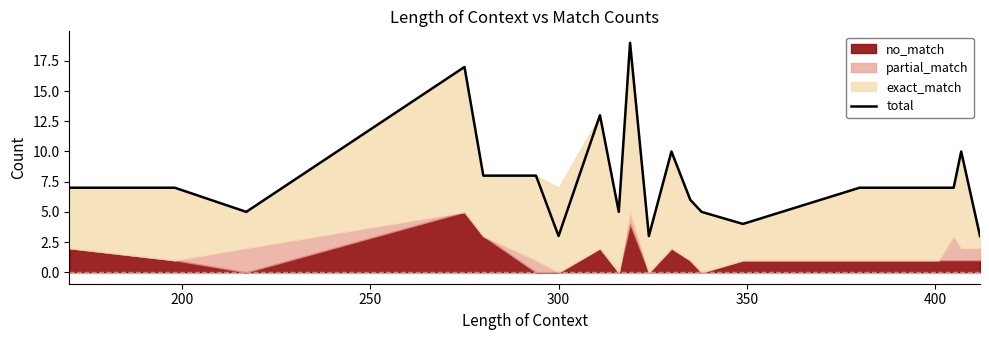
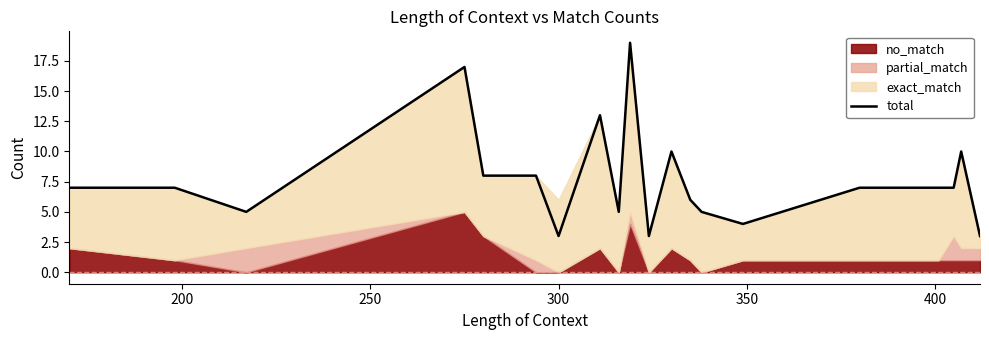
  {
    "total": {
      "300": 3
    },
    "exact_match": {
-     "300": 7
+     "300": 6
    }
  }
